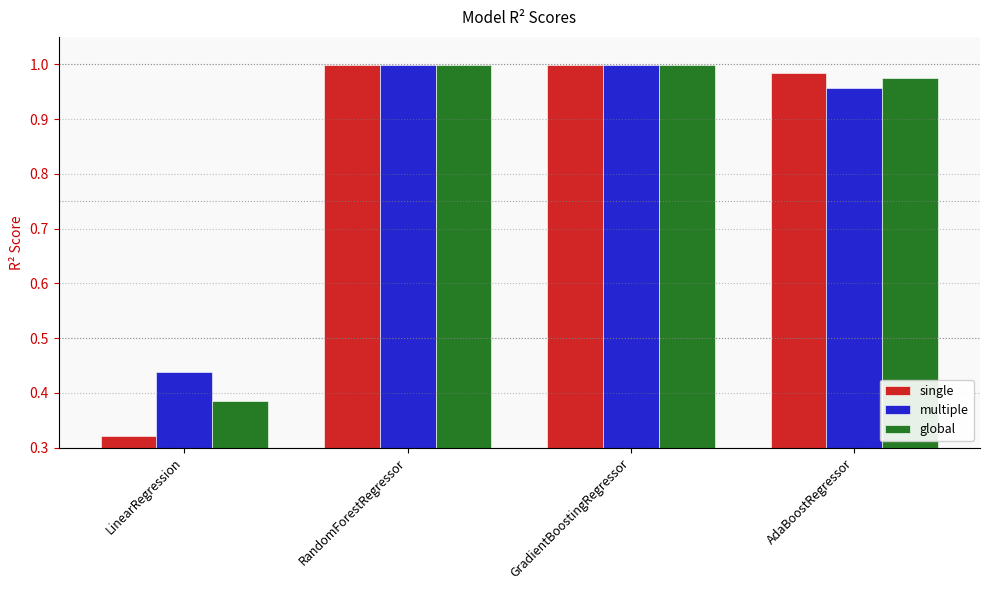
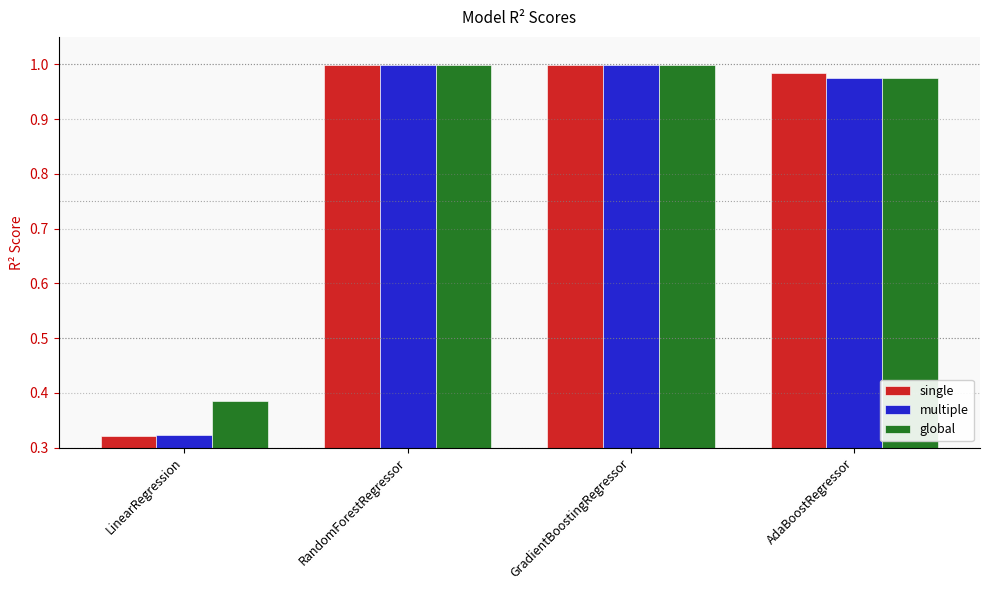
  {
    "single": {
      "LinearRegression": 0.32,
      "RandomForestRegressor": 1.00,
      "GradientBoostingRegressor": 1.00,
      "AdaBoostRegressor": 0.98
    },
    "multiple": {
-     "LinearRegression": 0.44,
+     "LinearRegression": 0.32,
      "RandomForestRegressor": 1.00,
      "GradientBoostingRegressor": 1.00,
-     "AdaBoostRegressor": 0.96
+     "AdaBoostRegressor": 0.98
    },
    "global": {
      "LinearRegression": 0.38,
      "RandomForestRegressor": 1.00,
      "GradientBoostingRegressor": 1.00,
      "AdaBoostRegressor": 0.97
    }
  }
